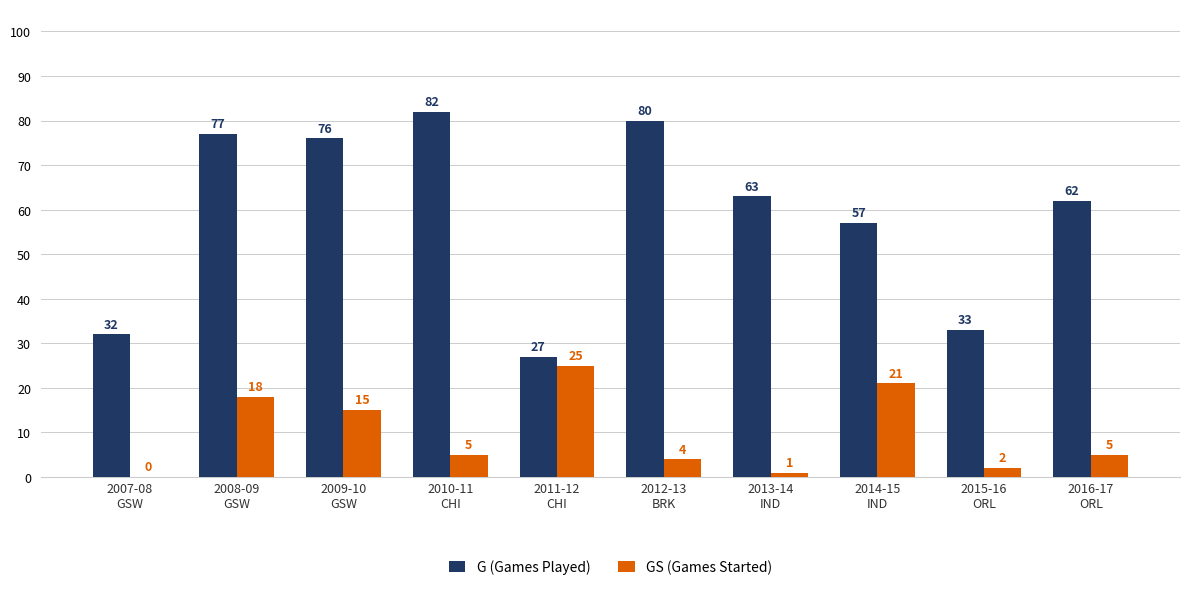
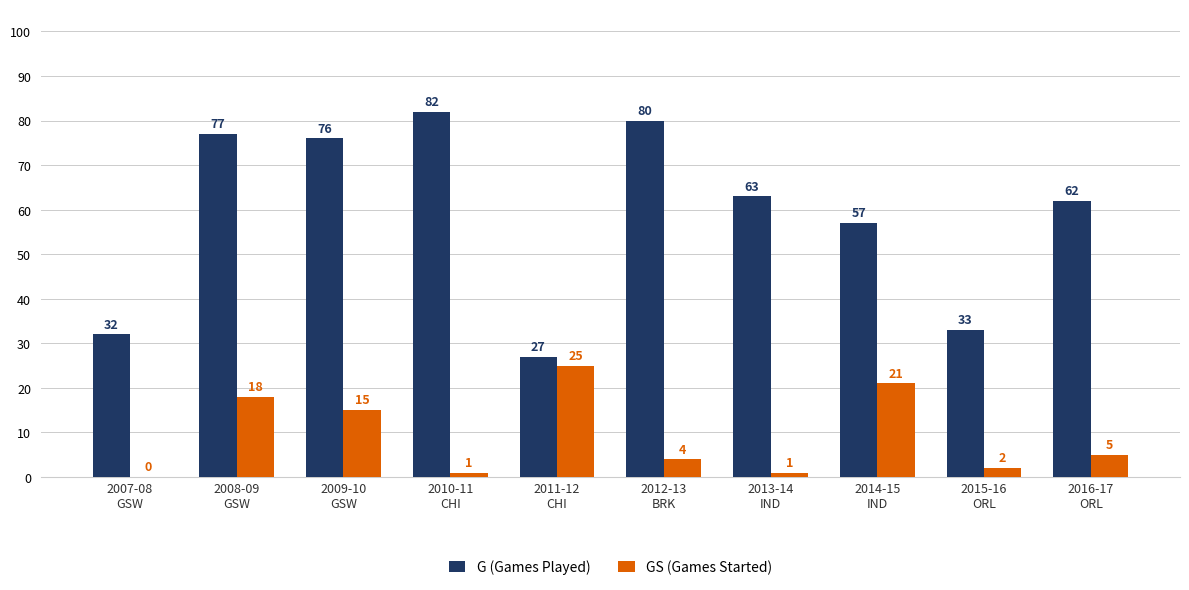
  {
    "G (Games Played)": {
      "2007-08 GSW": 32,
      "2008-09 GSW": 77,
      "2009-10 GSW": 76,
      "2010-11 CHI": 82,
      "2011-12 CHI": 27,
      "2012-13 BRK": 80,
      "2013-14 IND": 63,
      "2014-15 IND": 57,
      "2015-16 ORL": 33,
      "2016-17 ORL": 62
    },
    "GS (Games Started)": {
      "2007-08 GSW": 0,
      "2008-09 GSW": 18,
      "2009-10 GSW": 15,
-     "2010-11 CHI": 5,
+     "2010-11 CHI": 1,
      "2011-12 CHI": 25,
      "2012-13 BRK": 4,
      "2013-14 IND": 1,
      "2014-15 IND": 21,
      "2015-16 ORL": 2,
      "2016-17 ORL": 5
    }
  }
